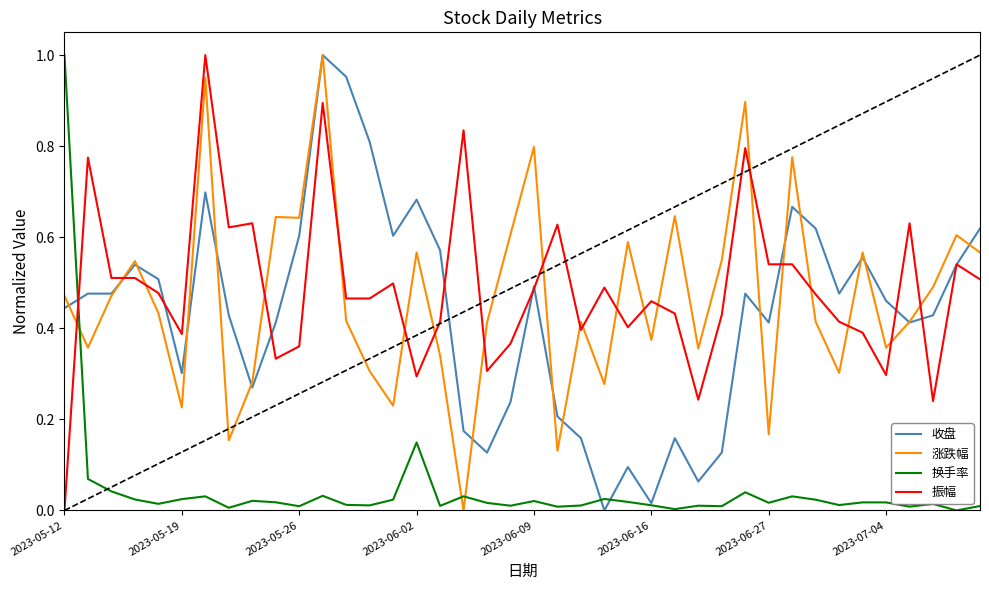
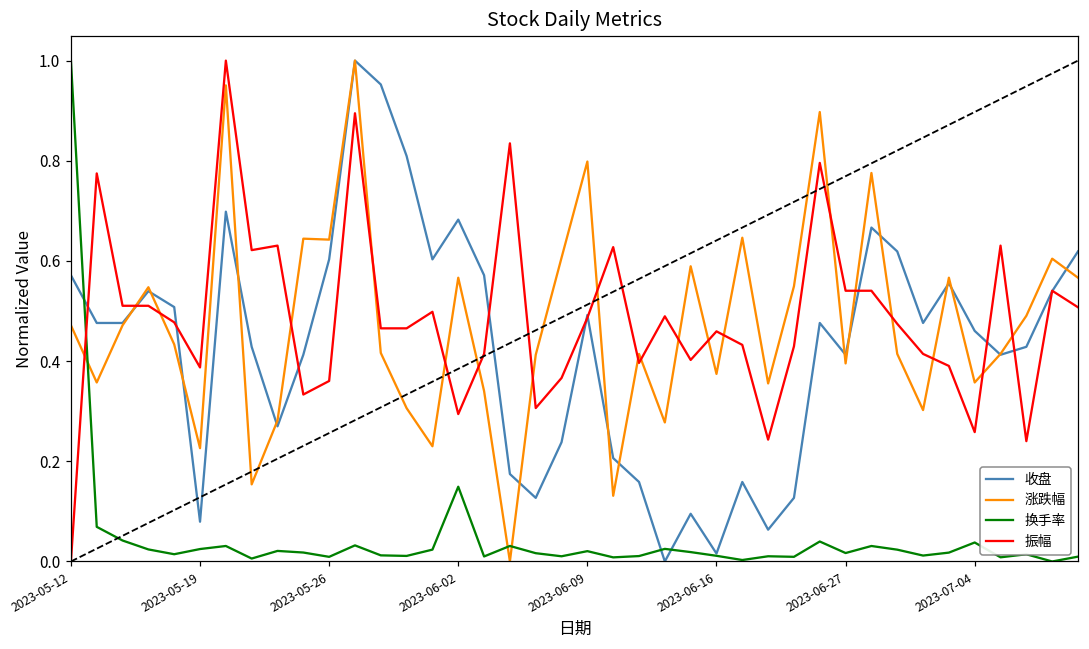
  {
    "收盘": {
-     "2023-05-12": 0.44,
-     "2023-05-19": 0.30,
+     "2023-05-12": 0.57,
+     "2023-05-19": 0.08,
      "2023-05-26": 0.60,
      "2023-06-02": 0.68,
      "2023-06-27": 0.41,
      "2023-07-04": 0.46
    },
    "涨跌幅": {
      "2023-05-12": 0.47,
      "2023-05-19": 0.23,
      "2023-05-26": 0.64,
      "2023-06-02": 0.57,
      "2023-06-09": 0.80,
      "2023-06-16": 0.37,
-     "2023-06-27": 0.17,
+     "2023-06-27": 0.40,
      "2023-07-04": 0.36
    },
    "换手率": {
      "2023-05-12": 1.00,
      "2023-05-19": 0.02,
      "2023-05-26": 0.01,
      "2023-06-02": 0.15,
      "2023-06-09": 0.02,
      "2023-06-27": 0.02,
-     "2023-07-04": 0.02
+     "2023-07-04": 0.04
    },
    "振幅": {
      "2023-05-19": 0.39,
      "2023-05-26": 0.36,
      "2023-06-02": 0.29,
      "2023-06-16": 0.46,
      "2023-06-27": 0.54,
-     "2023-07-04": 0.30
+     "2023-07-04": 0.26
    }
  }
